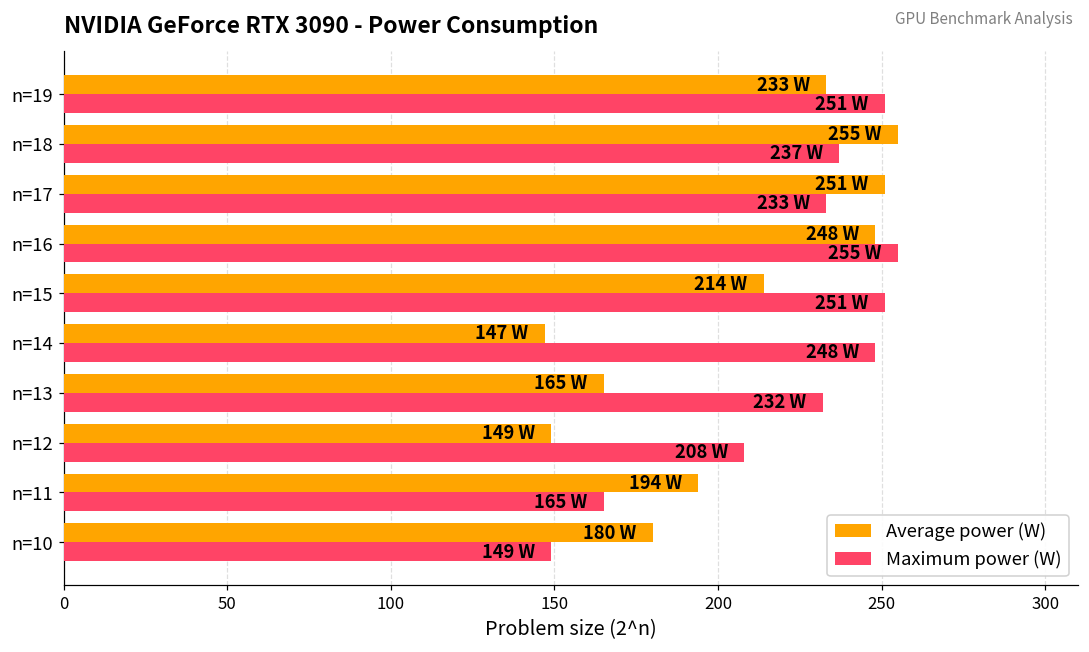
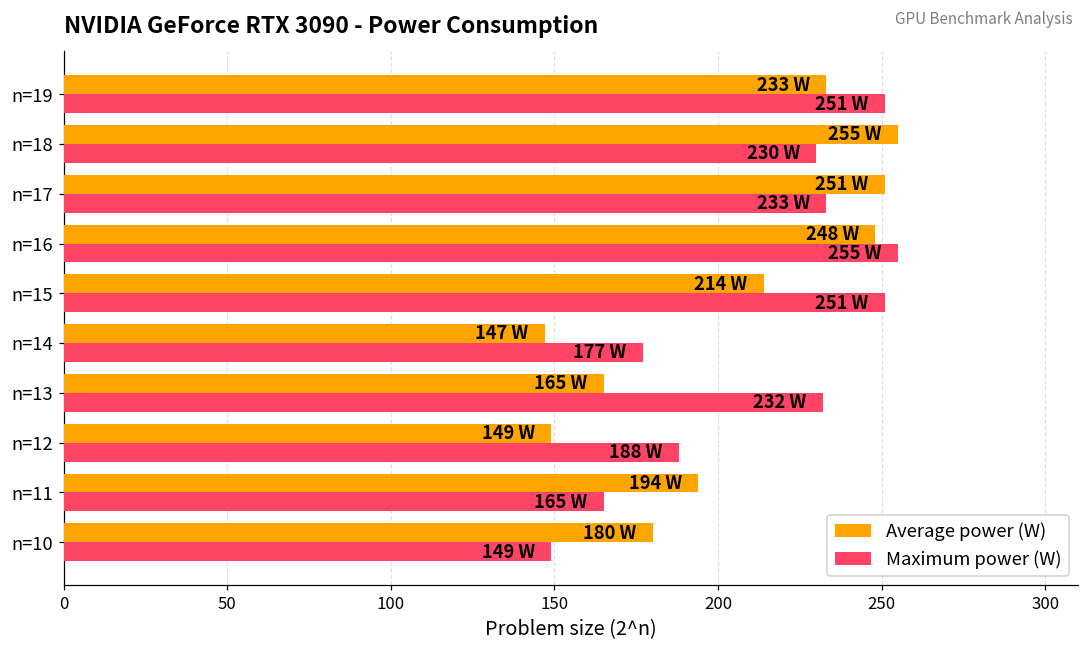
  {
    "Average power (W)": {
      "n=19": 233,
      "n=18": 255,
      "n=17": 251,
      "n=16": 248,
      "n=15": 214,
      "n=14": 147,
      "n=13": 165,
      "n=12": 149,
      "n=11": 194,
      "n=10": 180
    },
    "Maximum power (W)": {
      "n=19": 251,
-     "n=18": 237,
+     "n=18": 230,
      "n=17": 233,
      "n=16": 255,
      "n=15": 251,
-     "n=14": 248,
+     "n=14": 177,
      "n=13": 232,
-     "n=12": 208,
+     "n=12": 188,
      "n=11": 165,
      "n=10": 149
    }
  }
